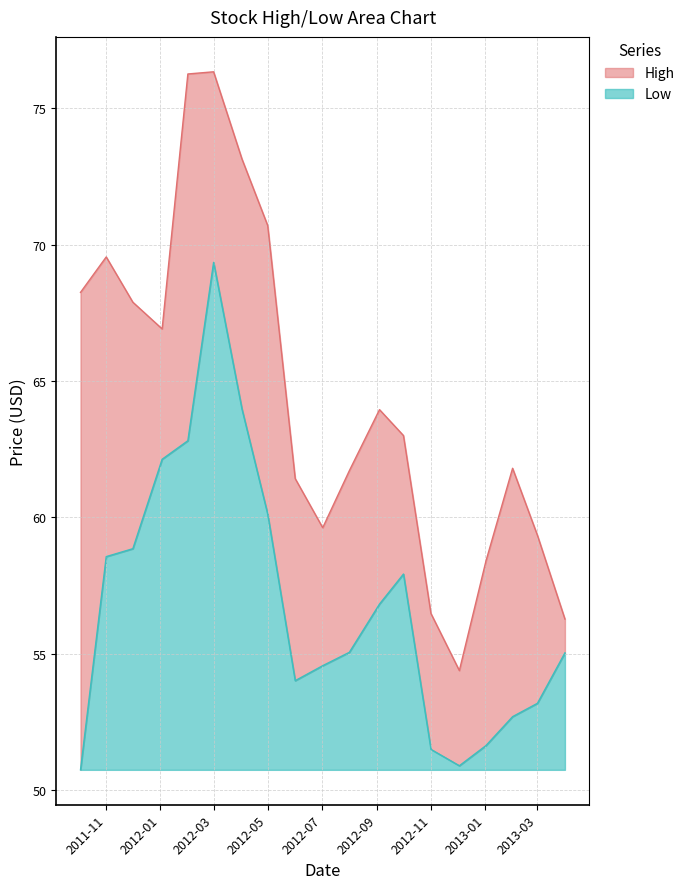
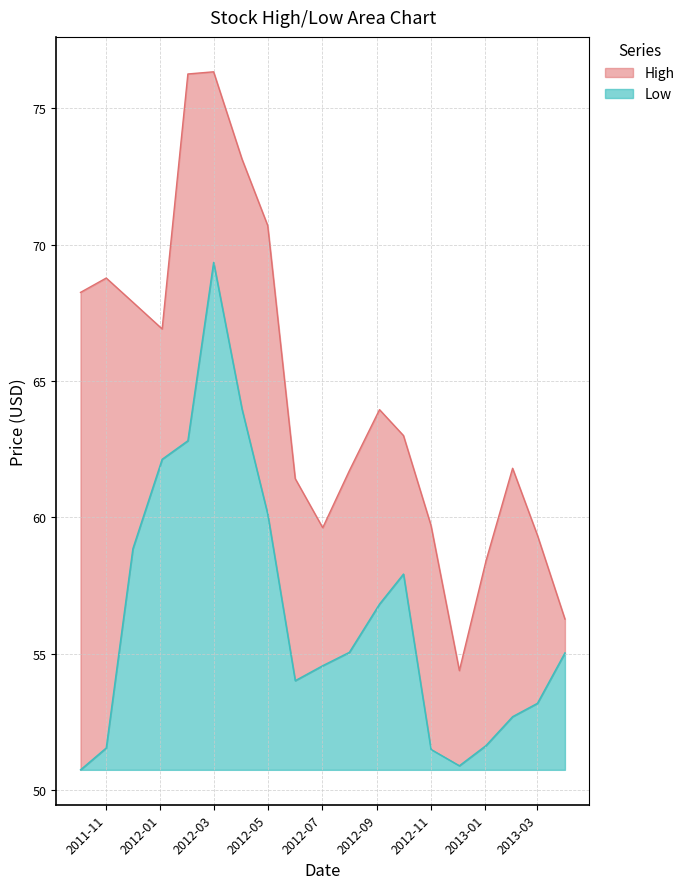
  {
    "High": {
-     "2011-11": 69.6,
+     "2011-11": 68.8,
      "2012-03": 76.3,
      "2012-05": 70.7,
-     "2012-11": 56.5,
+     "2012-11": 59.7,
      "2013-03": 59.3
    },
    "Low": {
-     "2011-11": 58.6,
+     "2011-11": 51.5,
      "2012-03": 69.3,
      "2012-05": 60.1,
      "2012-11": 51.5,
      "2013-03": 53.2
    }
  }
